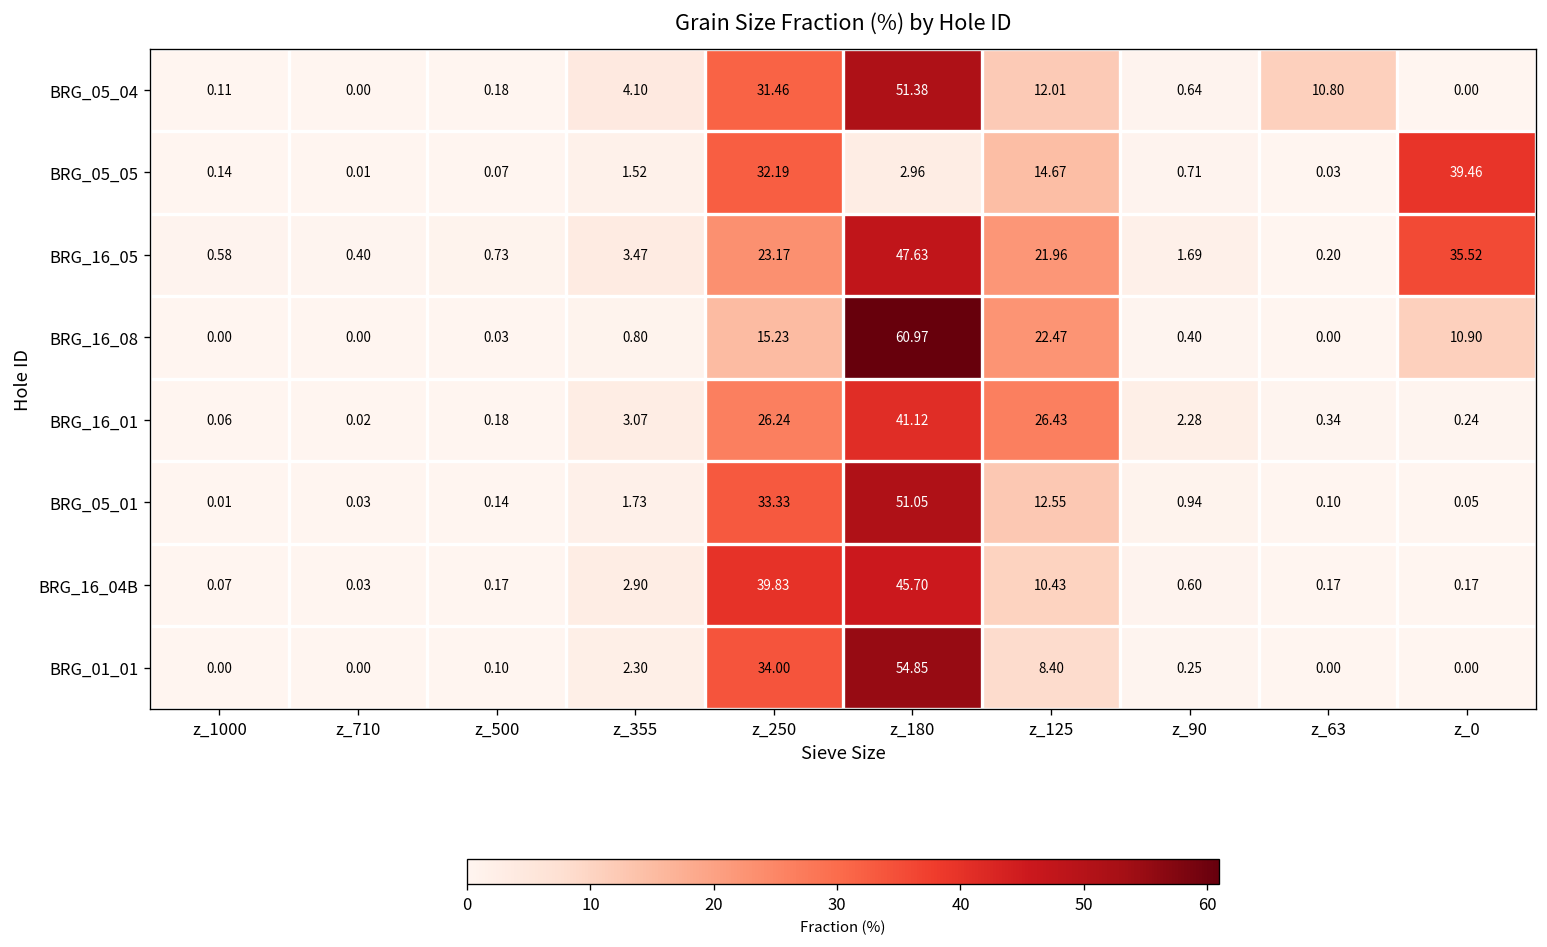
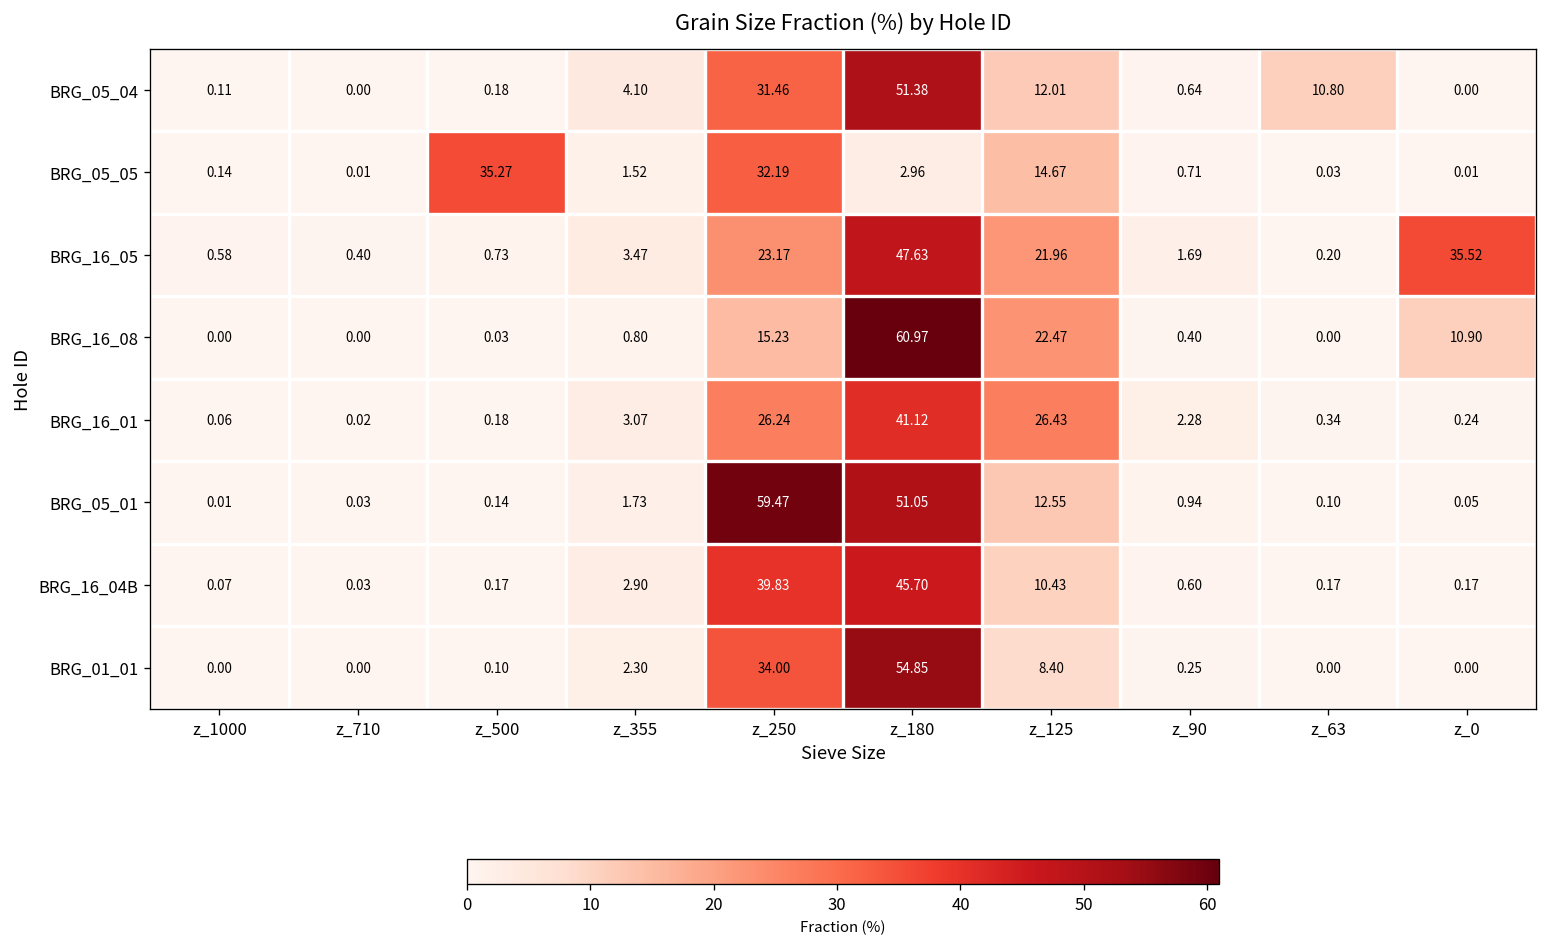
  {
    "BRG_05_04": {
      "z_1000": 0.11,
      "z_710": 0.00,
      "z_500": 0.18,
      "z_355": 4.10,
      "z_250": 31.46,
      "z_180": 51.38,
      "z_125": 12.01,
      "z_90": 0.64,
      "z_63": 10.80,
      "z_0": 0.00
    },
    "BRG_05_05": {
      "z_1000": 0.14,
      "z_710": 0.01,
-     "z_500": 0.07,
+     "z_500": 35.27,
      "z_355": 1.52,
      "z_250": 32.19,
      "z_180": 2.96,
      "z_125": 14.67,
      "z_90": 0.71,
      "z_63": 0.03,
-     "z_0": 39.46
+     "z_0": 0.01
    },
    "BRG_16_05": {
      "z_1000": 0.58,
      "z_710": 0.40,
      "z_500": 0.73,
      "z_355": 3.47,
      "z_250": 23.17,
      "z_180": 47.63,
      "z_125": 21.96,
      "z_90": 1.69,
      "z_63": 0.20,
      "z_0": 35.52
    },
    "BRG_16_08": {
      "z_1000": 0.00,
      "z_710": 0.00,
      "z_500": 0.03,
      "z_355": 0.80,
      "z_250": 15.23,
      "z_180": 60.97,
      "z_125": 22.47,
      "z_90": 0.40,
      "z_63": 0.00,
      "z_0": 10.90
    },
    "BRG_16_01": {
      "z_1000": 0.06,
      "z_710": 0.02,
      "z_500": 0.18,
      "z_355": 3.07,
      "z_250": 26.24,
      "z_180": 41.12,
      "z_125": 26.43,
      "z_90": 2.28,
      "z_63": 0.34,
      "z_0": 0.24
    },
    "BRG_05_01": {
      "z_1000": 0.01,
      "z_710": 0.03,
      "z_500": 0.14,
      "z_355": 1.73,
-     "z_250": 33.33,
+     "z_250": 59.47,
      "z_180": 51.05,
      "z_125": 12.55,
      "z_90": 0.94,
      "z_63": 0.10,
      "z_0": 0.05
    },
    "BRG_16_04B": {
      "z_1000": 0.07,
      "z_710": 0.03,
      "z_500": 0.17,
      "z_355": 2.90,
      "z_250": 39.83,
      "z_180": 45.70,
      "z_125": 10.43,
      "z_90": 0.60,
      "z_63": 0.17,
      "z_0": 0.17
    },
    "BRG_01_01": {
      "z_1000": 0.00,
      "z_710": 0.00,
      "z_500": 0.10,
      "z_355": 2.30,
      "z_250": 34.00,
      "z_180": 54.85,
      "z_125": 8.40,
      "z_90": 0.25,
      "z_63": 0.00,
      "z_0": 0.00
    }
  }
